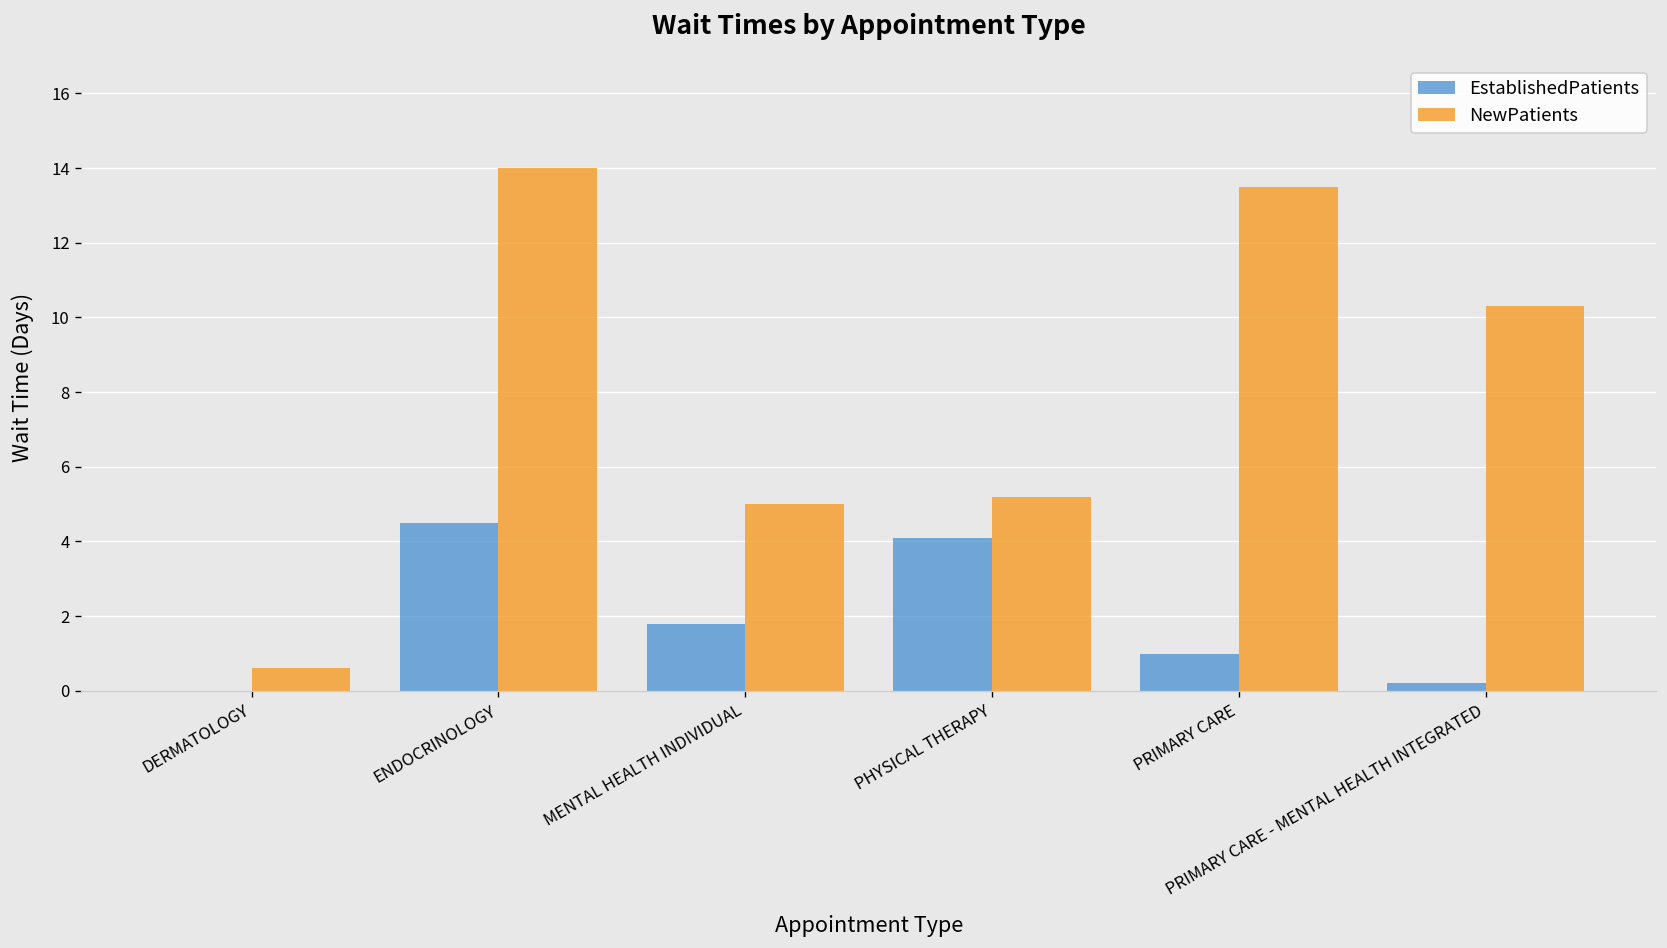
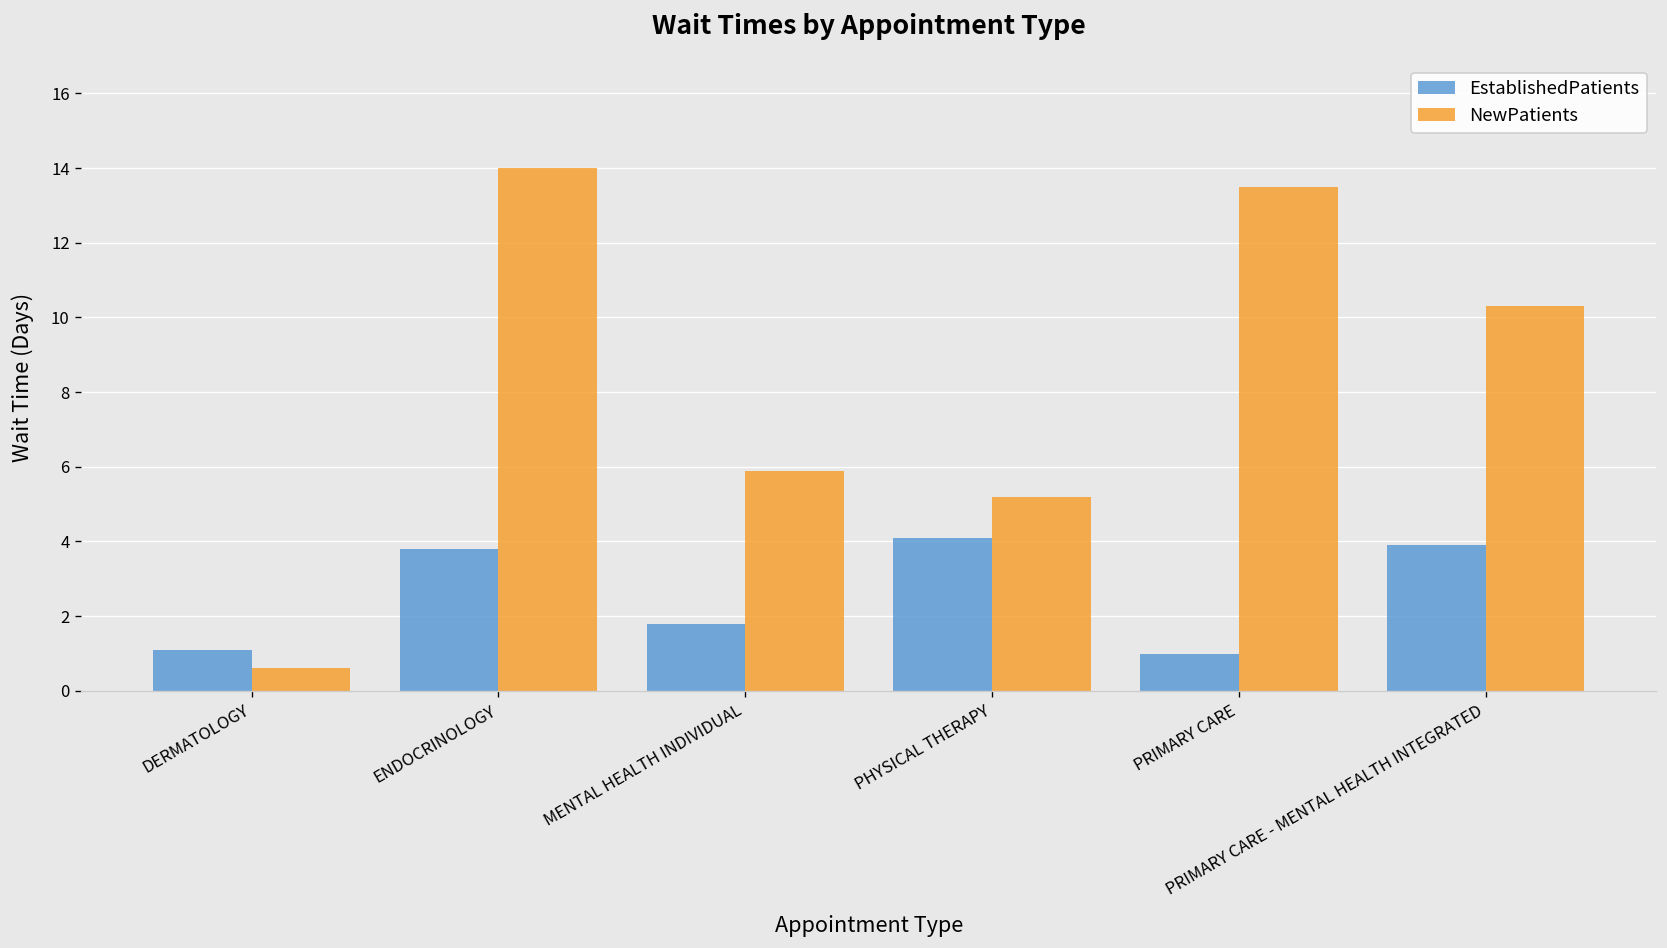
  {
    "EstablishedPatients": {
-     "DERMATOLOGY": 0.0,
-     "ENDOCRINOLOGY": 4.5,
+     "DERMATOLOGY": 1.1,
+     "ENDOCRINOLOGY": 3.8,
      "MENTAL HEALTH INDIVIDUAL": 1.8,
      "PHYSICAL THERAPY": 4.1,
      "PRIMARY CARE": 1.0,
-     "PRIMARY CARE - MENTAL HEALTH INTEGRATED": 0.2
+     "PRIMARY CARE - MENTAL HEALTH INTEGRATED": 3.9
    },
    "NewPatients": {
      "DERMATOLOGY": 0.6,
      "ENDOCRINOLOGY": 14.0,
-     "MENTAL HEALTH INDIVIDUAL": 5.0,
+     "MENTAL HEALTH INDIVIDUAL": 5.9,
      "PHYSICAL THERAPY": 5.2,
      "PRIMARY CARE": 13.5,
      "PRIMARY CARE - MENTAL HEALTH INTEGRATED": 10.3
    }
  }
